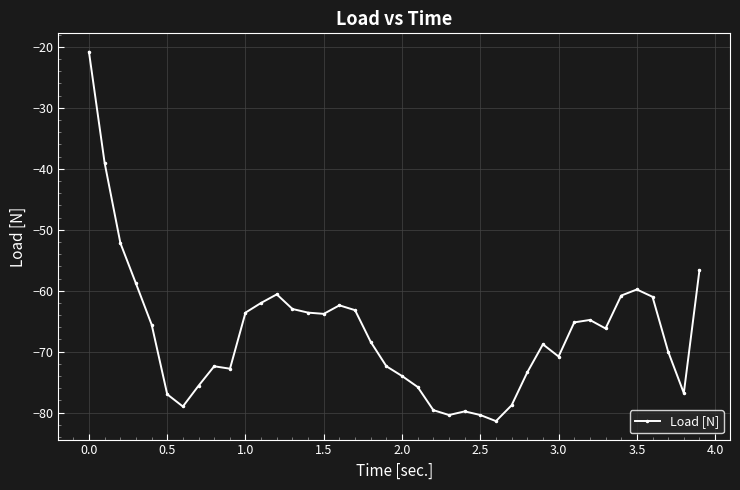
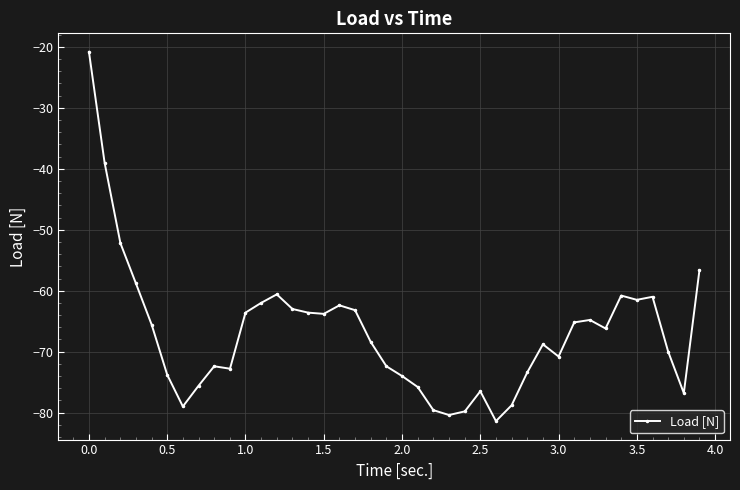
  {
    "0.0": -21,
-   "0.5": -77,
+   "0.5": -74,
    "1.0": -64,
    "1.5": -64,
    "2.0": -74,
-   "2.5": -80,
+   "2.5": -77,
    "3.0": -71,
-   "3.5": -60
+   "3.5": -62
  }
